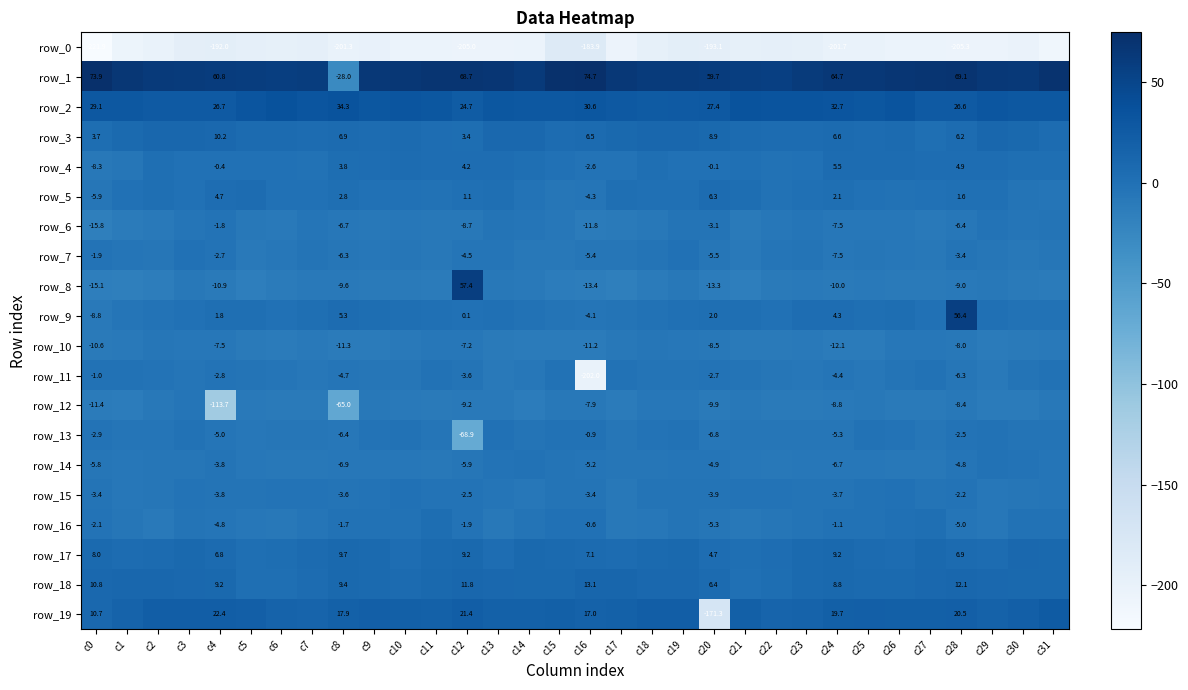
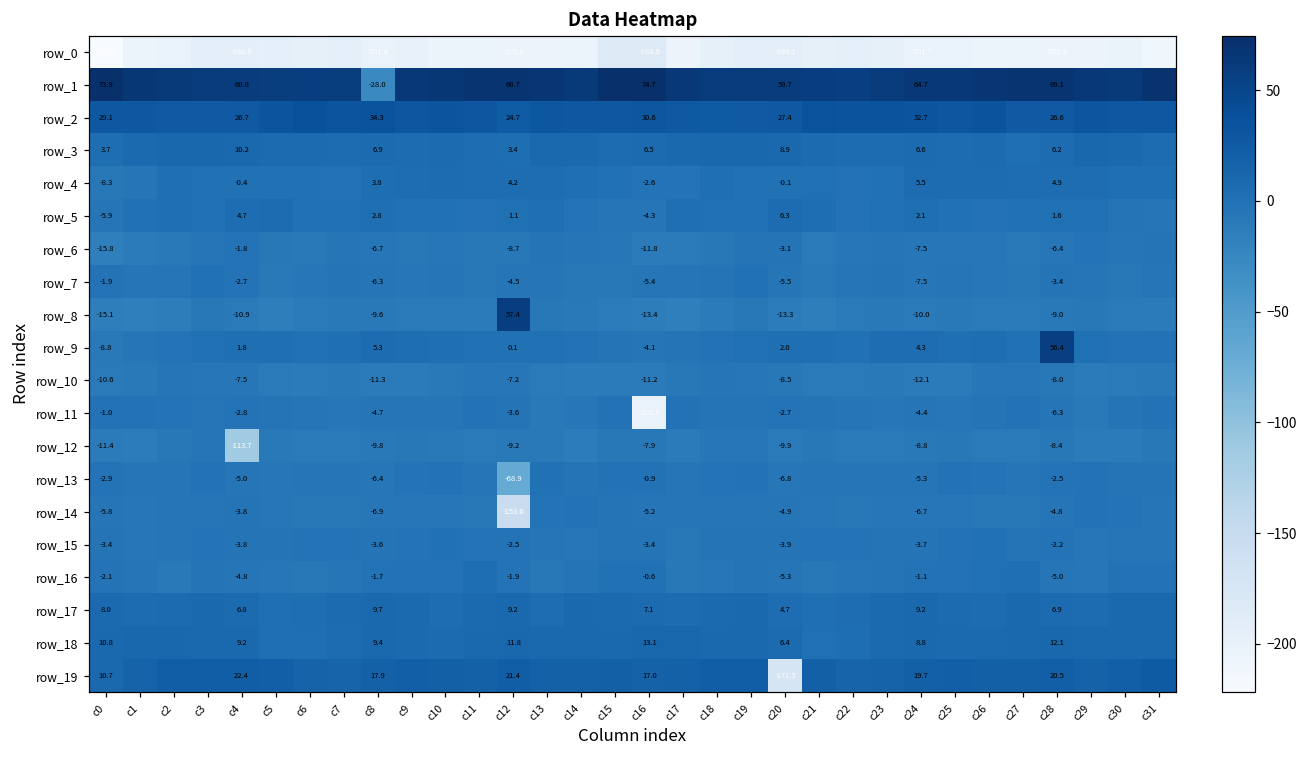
  {
    "row_1": {
      "c0": 73.9,
      "c4": 60.8,
      "c8": -28.0,
      "c12": 68.7,
      "c16": 74.7,
      "c20": 59.7,
      "c24": 64.7,
      "c28": 69.1
    },
    "row_2": {
      "c0": 29.1,
      "c4": 26.7,
      "c8": 34.3,
      "c12": 24.7,
      "c16": 30.6,
      "c20": 27.4,
      "c24": 32.7,
      "c28": 26.6
    },
    "row_3": {
      "c0": 3.7,
      "c4": 10.2,
      "c8": 6.9,
      "c12": 3.4,
      "c16": 6.5,
      "c20": 8.9,
      "c24": 6.6,
      "c28": 6.2
    },
    "row_4": {
      "c0": -8.3,
      "c4": -0.4,
      "c8": 3.8,
      "c12": 4.2,
      "c16": -2.6,
      "c20": -0.1,
      "c24": 5.5,
      "c28": 4.9
    },
    "row_5": {
      "c0": -5.9,
      "c4": 4.7,
      "c8": 2.8,
      "c12": 1.1,
      "c16": -4.3,
      "c20": 6.3,
      "c24": 2.1,
      "c28": 1.6
    },
    "row_6": {
      "c0": -15.8,
      "c4": -1.8,
      "c8": -6.7,
      "c12": -8.7,
      "c16": -11.8,
      "c20": -3.1,
      "c24": -7.5,
      "c28": -6.4
    },
    "row_7": {
      "c0": -1.9,
      "c4": -2.7,
      "c8": -6.3,
      "c12": -4.5,
      "c16": -5.4,
      "c20": -5.5,
      "c24": -7.5,
      "c28": -3.4
    },
    "row_8": {
      "c0": -15.1,
      "c4": -10.9,
      "c8": -9.6,
      "c12": 57.4,
      "c16": -13.4,
      "c20": -13.3,
      "c24": -10.0,
      "c28": -9.0
    },
    "row_9": {
      "c0": -8.8,
      "c4": 1.8,
      "c8": 5.3,
      "c12": 0.1,
      "c16": -4.1,
      "c20": 2.0,
      "c24": 4.3,
      "c28": 56.4
    },
    "row_10": {
      "c0": -10.6,
      "c4": -7.5,
      "c8": -11.3,
      "c12": -7.2,
      "c16": -11.2,
      "c20": -8.5,
      "c24": -12.1,
      "c28": -8.0
    },
    "row_11": {
      "c0": -1.0,
      "c4": -2.8,
      "c8": -4.7,
      "c12": -3.6,
      "c20": -2.7,
      "c24": -4.4,
      "c28": -6.3
    },
    "row_12": {
      "c0": -11.4,
      "c4": -113.7,
-     "c8": -65.0,
+     "c8": -9.8,
      "c12": -9.2,
      "c16": -7.9,
      "c20": -9.9,
      "c24": -8.8,
      "c28": -8.4
    },
    "row_13": {
      "c0": -2.9,
      "c4": -5.0,
      "c8": -6.4,
      "c12": -68.9,
      "c16": -0.9,
      "c20": -6.8,
      "c24": -5.3,
      "c28": -2.5
    },
    "row_14": {
      "c0": -5.8,
      "c4": -3.8,
      "c8": -6.9,
-     "c12": -5.9,
+     "c12": -153.6,
      "c16": -5.2,
      "c20": -4.9,
      "c24": -6.7,
      "c28": -4.8
    },
    "row_15": {
      "c0": -3.4,
      "c4": -3.8,
      "c8": -3.6,
      "c12": -2.5,
      "c16": -3.4,
      "c20": -3.9,
      "c24": -3.7,
      "c28": -2.2
    },
    "row_16": {
      "c0": -2.1,
      "c4": -4.8,
      "c8": -1.7,
      "c12": -1.9,
      "c16": -0.6,
      "c20": -5.3,
      "c24": -1.1,
      "c28": -5.0
    },
    "row_17": {
      "c0": 8.0,
      "c4": 6.8,
      "c8": 9.7,
      "c12": 9.2,
      "c16": 7.1,
      "c20": 4.7,
      "c24": 9.2,
      "c28": 6.9
    },
    "row_18": {
      "c0": 10.8,
      "c4": 9.2,
      "c8": 9.4,
      "c12": 11.8,
      "c16": 13.1,
      "c20": 6.4,
      "c24": 8.8,
      "c28": 12.1
    },
    "row_19": {
      "c0": 10.7,
      "c4": 22.4,
      "c8": 17.9,
      "c12": 21.4,
      "c16": 17.0,
      "c24": 19.7,
      "c28": 20.5
    }
  }
